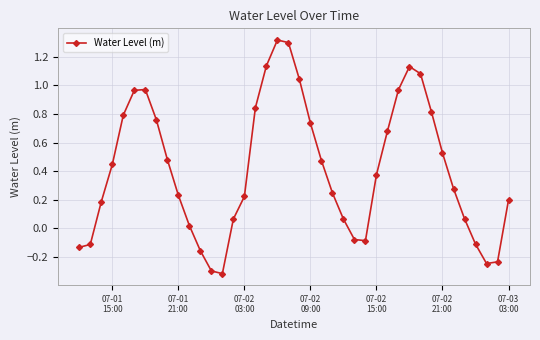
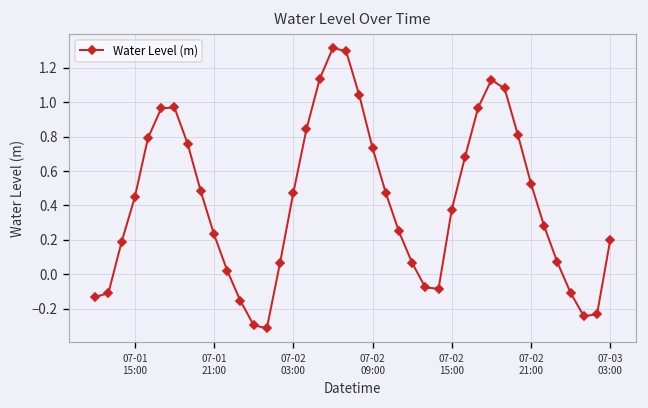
  {
    "07-01 15:00": 0.45,
    "07-01 21:00": 0.23,
-   "07-02 03:00": 0.22,
+   "07-02 03:00": 0.47,
    "07-02 09:00": 0.74,
    "07-02 15:00": 0.38,
    "07-02 21:00": 0.53,
    "07-03 03:00": 0.20
  }
